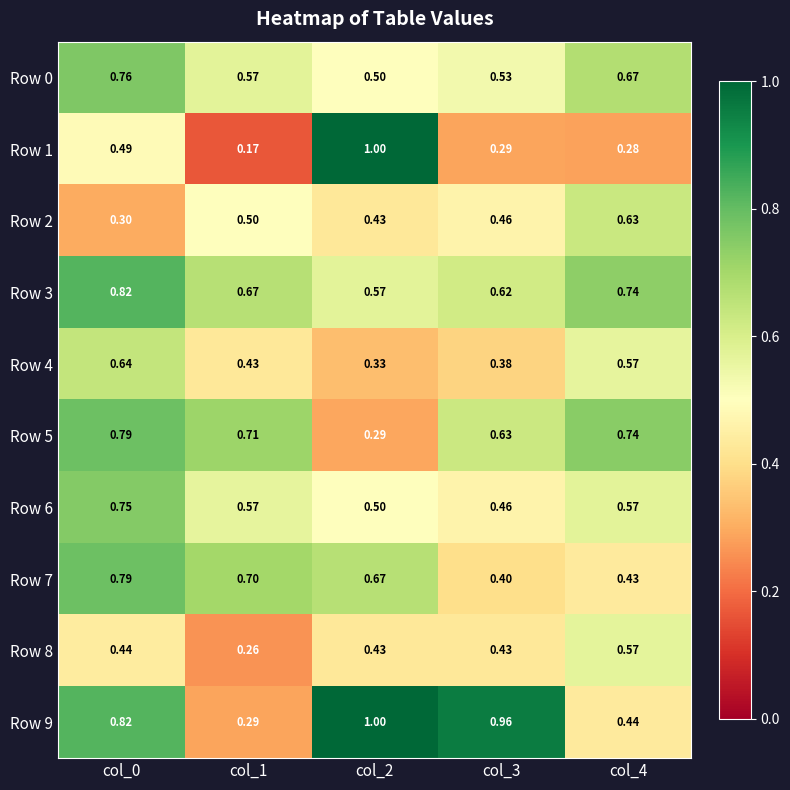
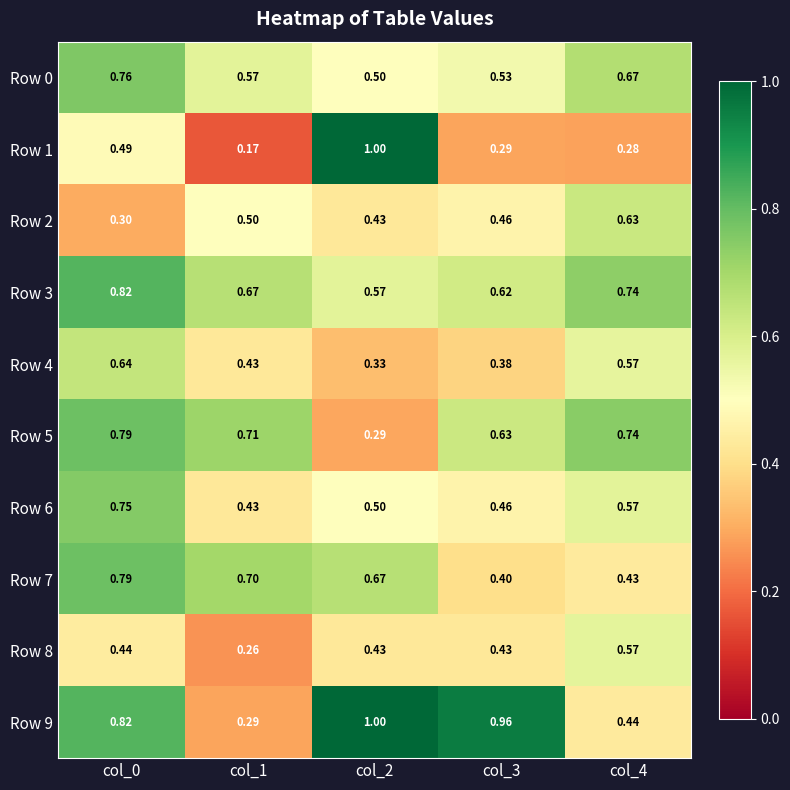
  {
    "Row 0": {
      "col_0": 0.76,
      "col_1": 0.57,
      "col_2": 0.50,
      "col_3": 0.53,
      "col_4": 0.67
    },
    "Row 1": {
      "col_0": 0.49,
      "col_1": 0.17,
      "col_2": 1.00,
      "col_3": 0.29,
      "col_4": 0.28
    },
    "Row 2": {
      "col_0": 0.30,
      "col_1": 0.50,
      "col_2": 0.43,
      "col_3": 0.46,
      "col_4": 0.63
    },
    "Row 3": {
      "col_0": 0.82,
      "col_1": 0.67,
      "col_2": 0.57,
      "col_3": 0.62,
      "col_4": 0.74
    },
    "Row 4": {
      "col_0": 0.64,
      "col_1": 0.43,
      "col_2": 0.33,
      "col_3": 0.38,
      "col_4": 0.57
    },
    "Row 5": {
      "col_0": 0.79,
      "col_1": 0.71,
      "col_2": 0.29,
      "col_3": 0.63,
      "col_4": 0.74
    },
    "Row 6": {
      "col_0": 0.75,
-     "col_1": 0.57,
+     "col_1": 0.43,
      "col_2": 0.50,
      "col_3": 0.46,
      "col_4": 0.57
    },
    "Row 7": {
      "col_0": 0.79,
      "col_1": 0.70,
      "col_2": 0.67,
      "col_3": 0.40,
      "col_4": 0.43
    },
    "Row 8": {
      "col_0": 0.44,
      "col_1": 0.26,
      "col_2": 0.43,
      "col_3": 0.43,
      "col_4": 0.57
    },
    "Row 9": {
      "col_0": 0.82,
      "col_1": 0.29,
      "col_2": 1.00,
      "col_3": 0.96,
      "col_4": 0.44
    }
  }
